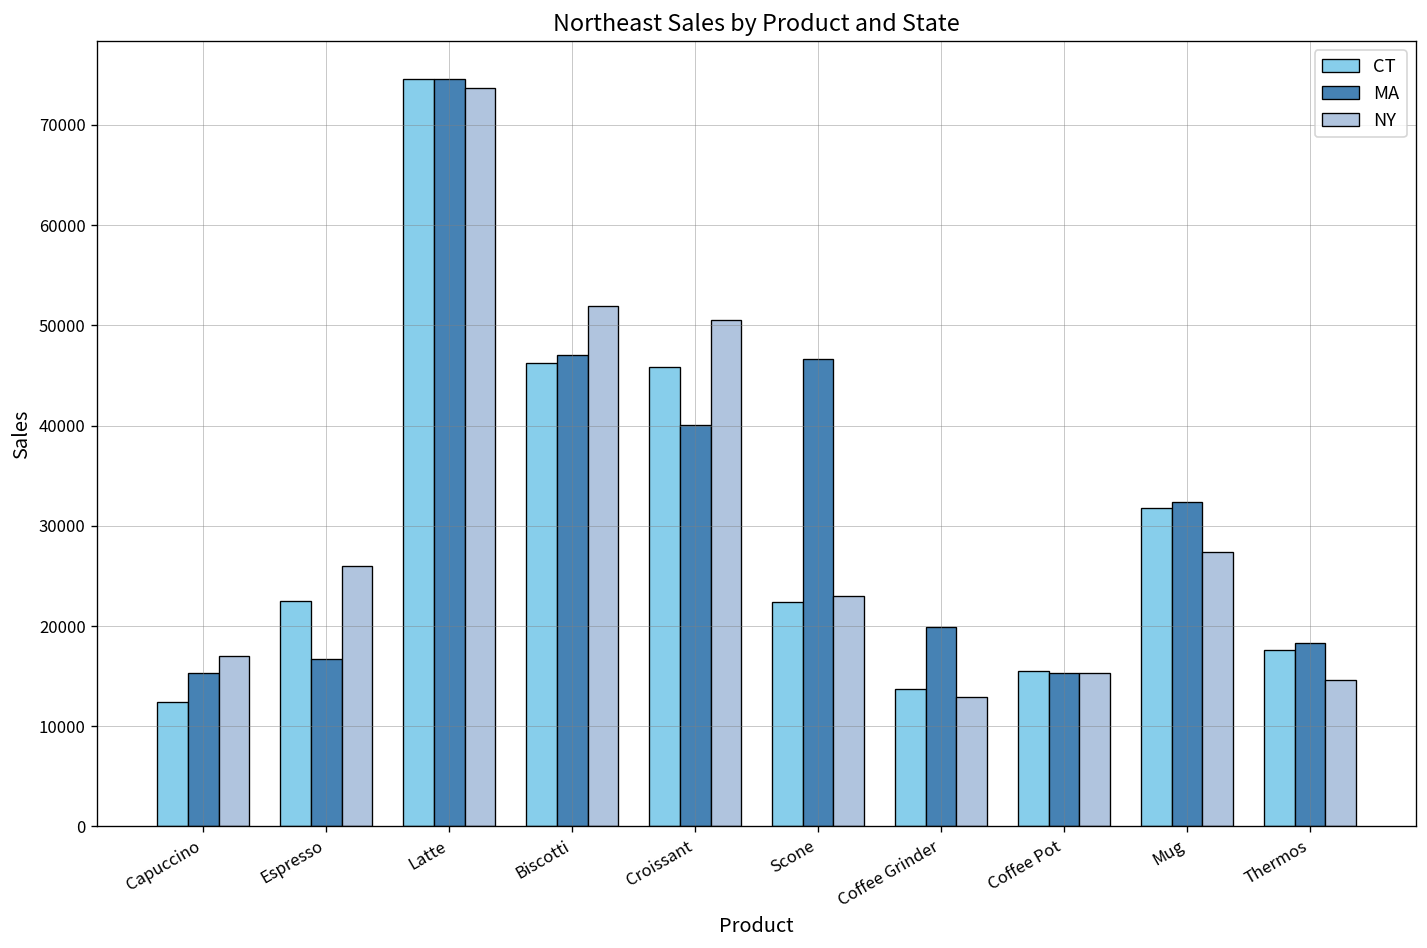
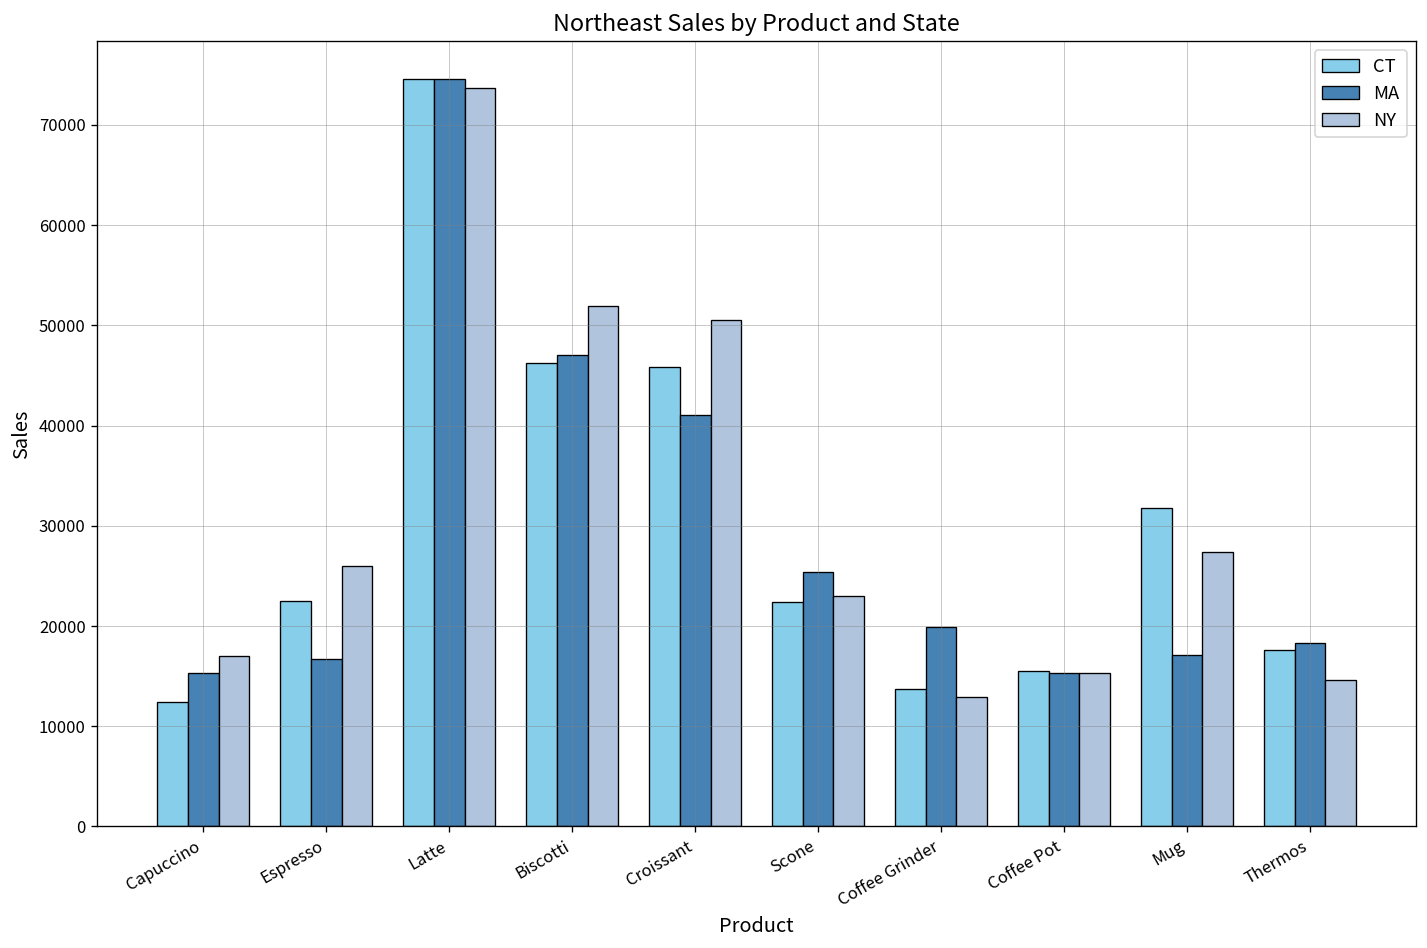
  {
    "MA": {
      "Capuccino": 15000,
      "Espresso": 17000,
      "Latte": 75000,
      "Biscotti": 47000,
-     "Croissant": 40000,
-     "Scone": 47000,
+     "Croissant": 41000,
+     "Scone": 25000,
      "Coffee Grinder": 20000,
      "Coffee Pot": 15000,
-     "Mug": 32000,
+     "Mug": 17000,
      "Thermos": 18000
    }
  }
